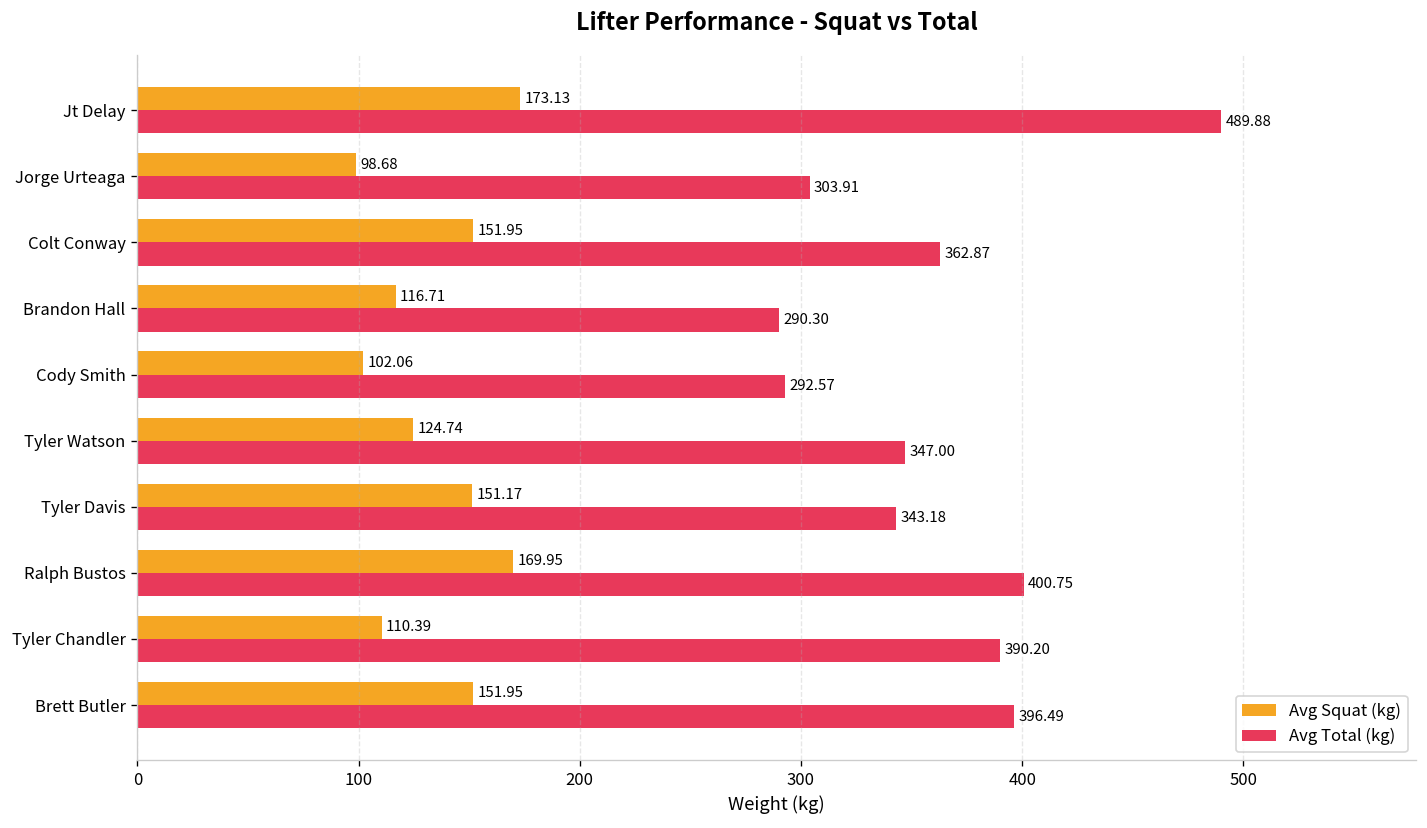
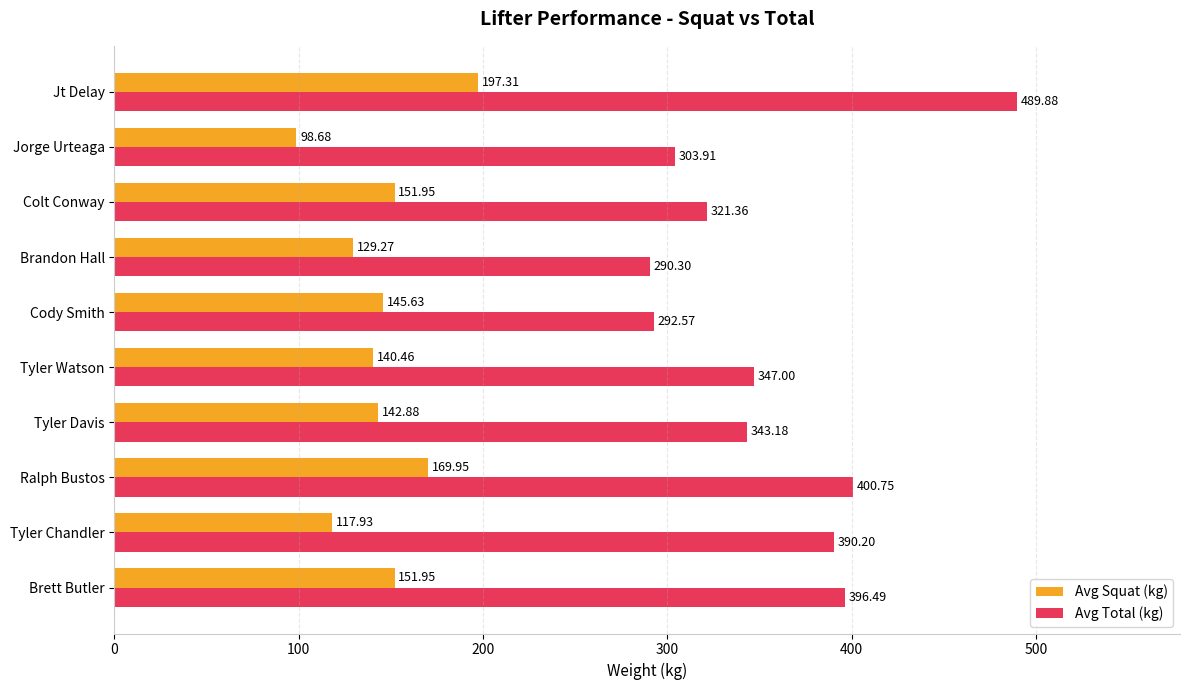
  {
    "Avg Squat (kg)": {
-     "Jt Delay": 173.13,
+     "Jt Delay": 197.31,
      "Jorge Urteaga": 98.68,
      "Colt Conway": 151.95,
-     "Brandon Hall": 116.71,
-     "Cody Smith": 102.06,
-     "Tyler Watson": 124.74,
-     "Tyler Davis": 151.17,
+     "Brandon Hall": 129.27,
+     "Cody Smith": 145.63,
+     "Tyler Watson": 140.46,
+     "Tyler Davis": 142.88,
      "Ralph Bustos": 169.95,
-     "Tyler Chandler": 110.39,
+     "Tyler Chandler": 117.93,
      "Brett Butler": 151.95
    },
    "Avg Total (kg)": {
      "Jt Delay": 489.88,
      "Jorge Urteaga": 303.91,
-     "Colt Conway": 362.87,
+     "Colt Conway": 321.36,
      "Brandon Hall": 290.30,
      "Cody Smith": 292.57,
      "Tyler Watson": 347.00,
      "Tyler Davis": 343.18,
      "Ralph Bustos": 400.75,
      "Tyler Chandler": 390.20,
      "Brett Butler": 396.49
    }
  }
